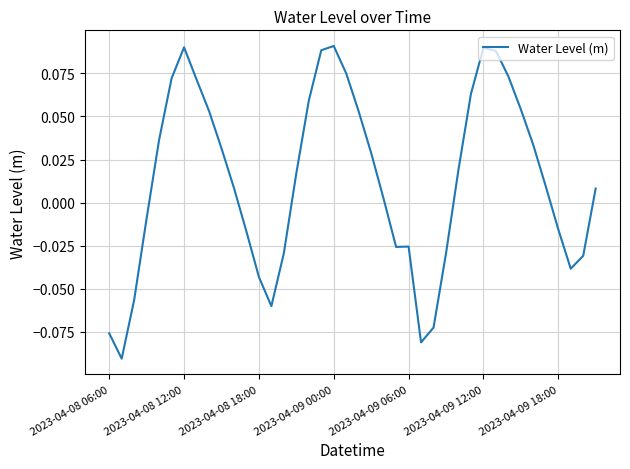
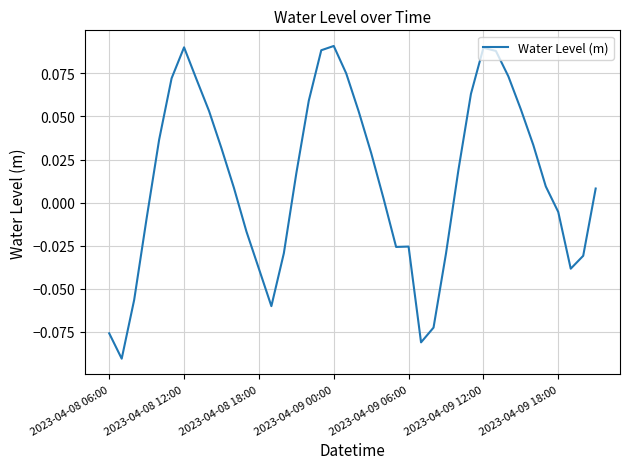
  {
    "2023-04-08 06:00": -0.076,
    "2023-04-08 12:00": 0.090,
-   "2023-04-08 18:00": -0.043,
+   "2023-04-08 18:00": -0.038,
    "2023-04-09 00:00": 0.091,
    "2023-04-09 06:00": -0.025,
-   "2023-04-09 18:00": -0.015
+   "2023-04-09 18:00": -0.005
  }
